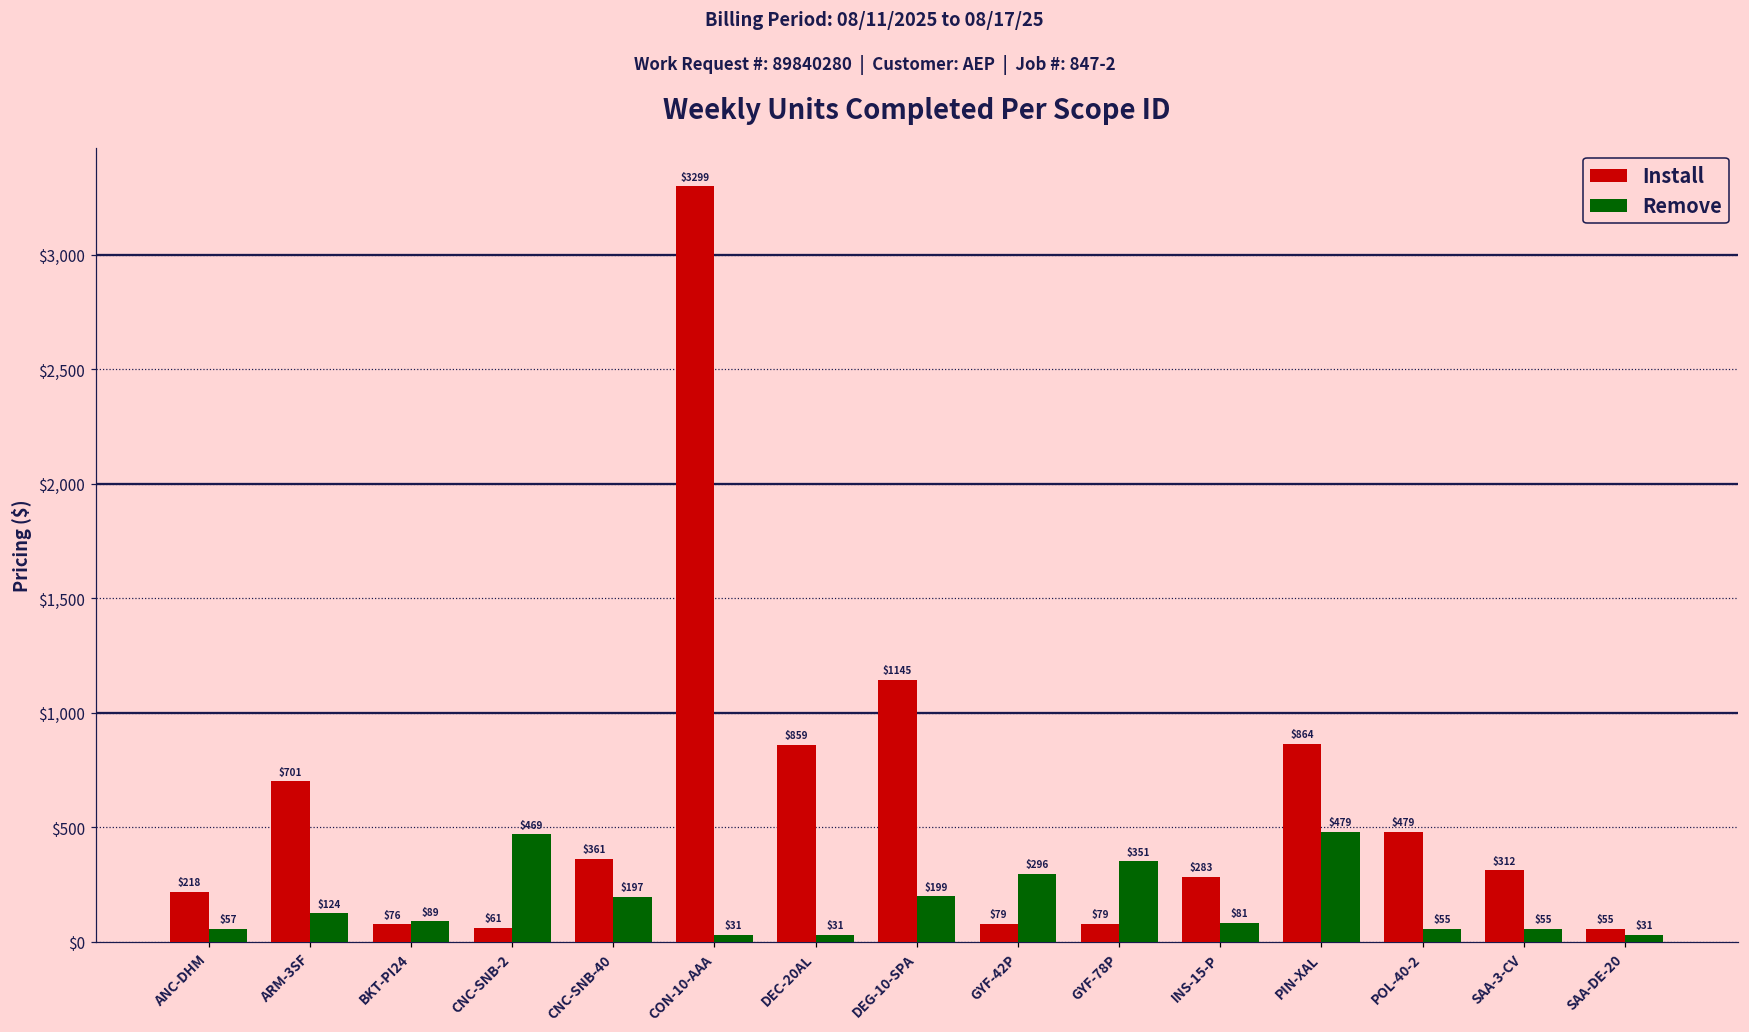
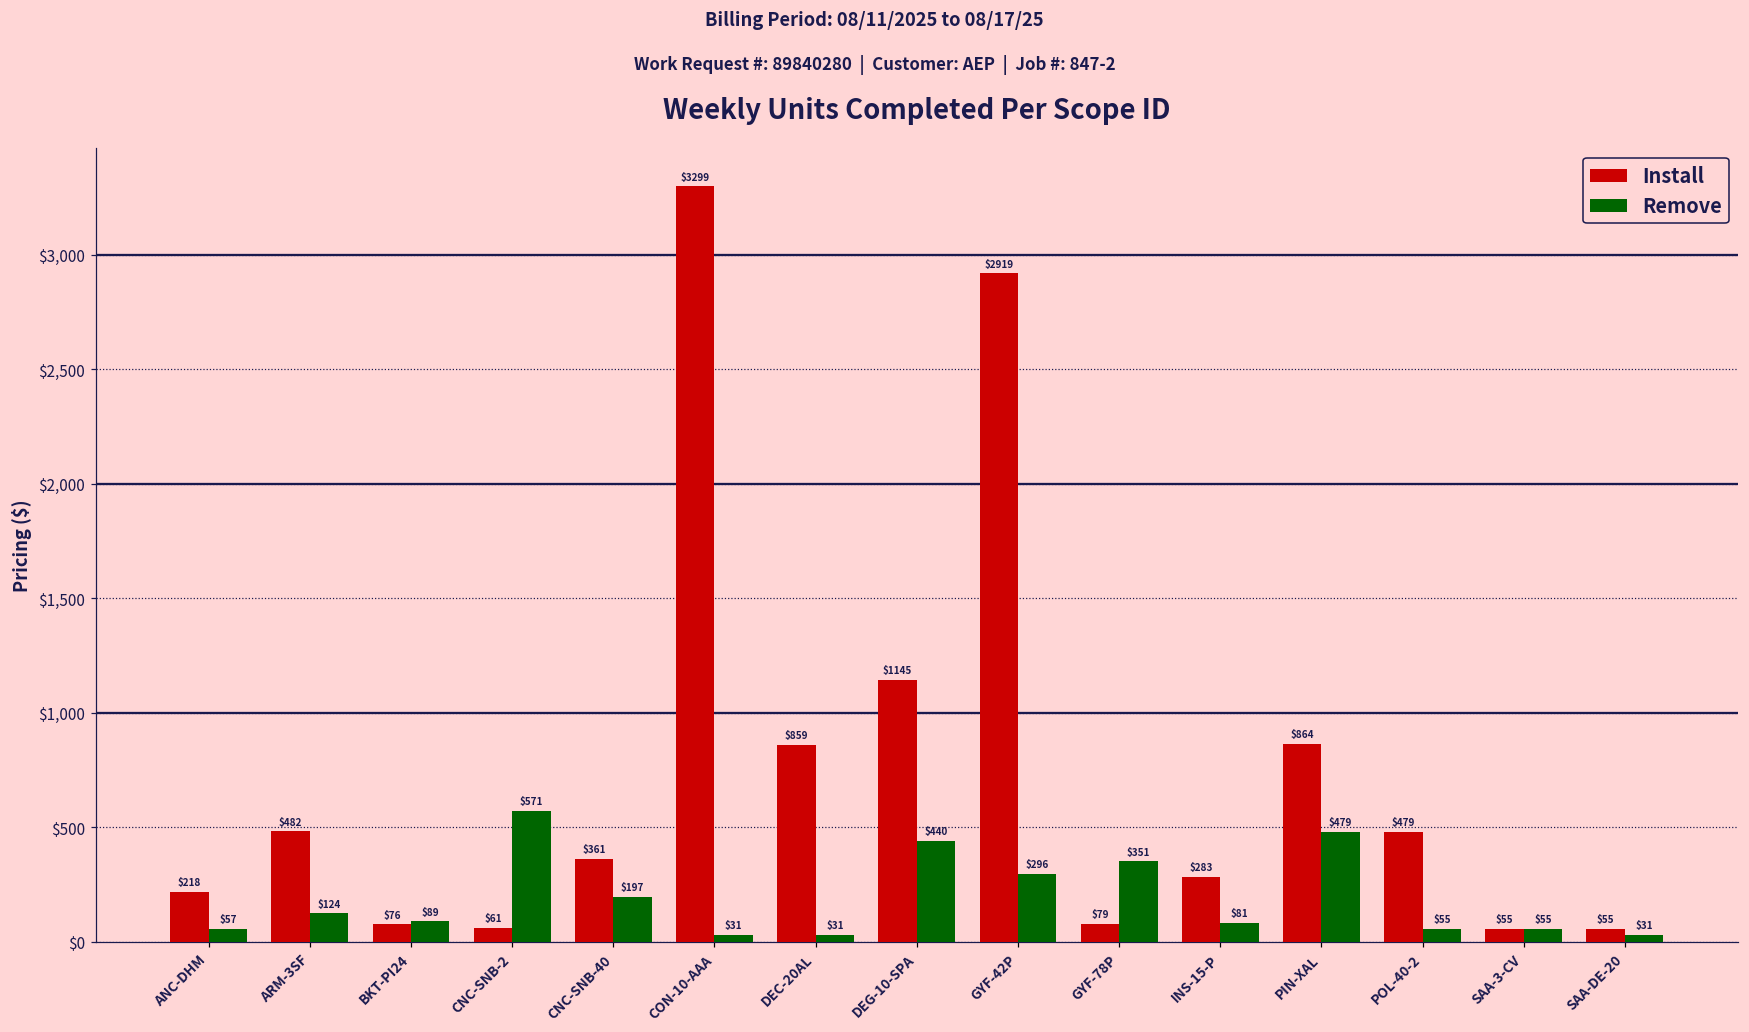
  {
    "Install": {
      "ANC-DHM": "$218",
-     "ARM-3SF": "$701",
+     "ARM-3SF": "$482",
      "BKT-PI24": "$76",
      "CNC-SNB-2": "$61",
      "CNC-SNB-40": "$361",
      "CON-10-AAA": "$3299",
      "DEC-20AL": "$859",
      "DEG-10-SPA": "$1145",
-     "GYF-42P": "$79",
+     "GYF-42P": "$2919",
      "GYF-78P": "$79",
      "INS-15-P": "$283",
      "PIN-XAL": "$864",
      "POL-40-2": "$479",
-     "SAA-3-CV": "$312",
+     "SAA-3-CV": "$55",
      "SAA-DE-20": "$55"
    },
    "Remove": {
      "ANC-DHM": "$57",
      "ARM-3SF": "$124",
      "BKT-PI24": "$89",
-     "CNC-SNB-2": "$469",
+     "CNC-SNB-2": "$571",
      "CNC-SNB-40": "$197",
      "CON-10-AAA": "$31",
      "DEC-20AL": "$31",
-     "DEG-10-SPA": "$199",
+     "DEG-10-SPA": "$440",
      "GYF-42P": "$296",
      "GYF-78P": "$351",
      "INS-15-P": "$81",
      "PIN-XAL": "$479",
      "POL-40-2": "$55",
      "SAA-3-CV": "$55",
      "SAA-DE-20": "$31"
    }
  }
